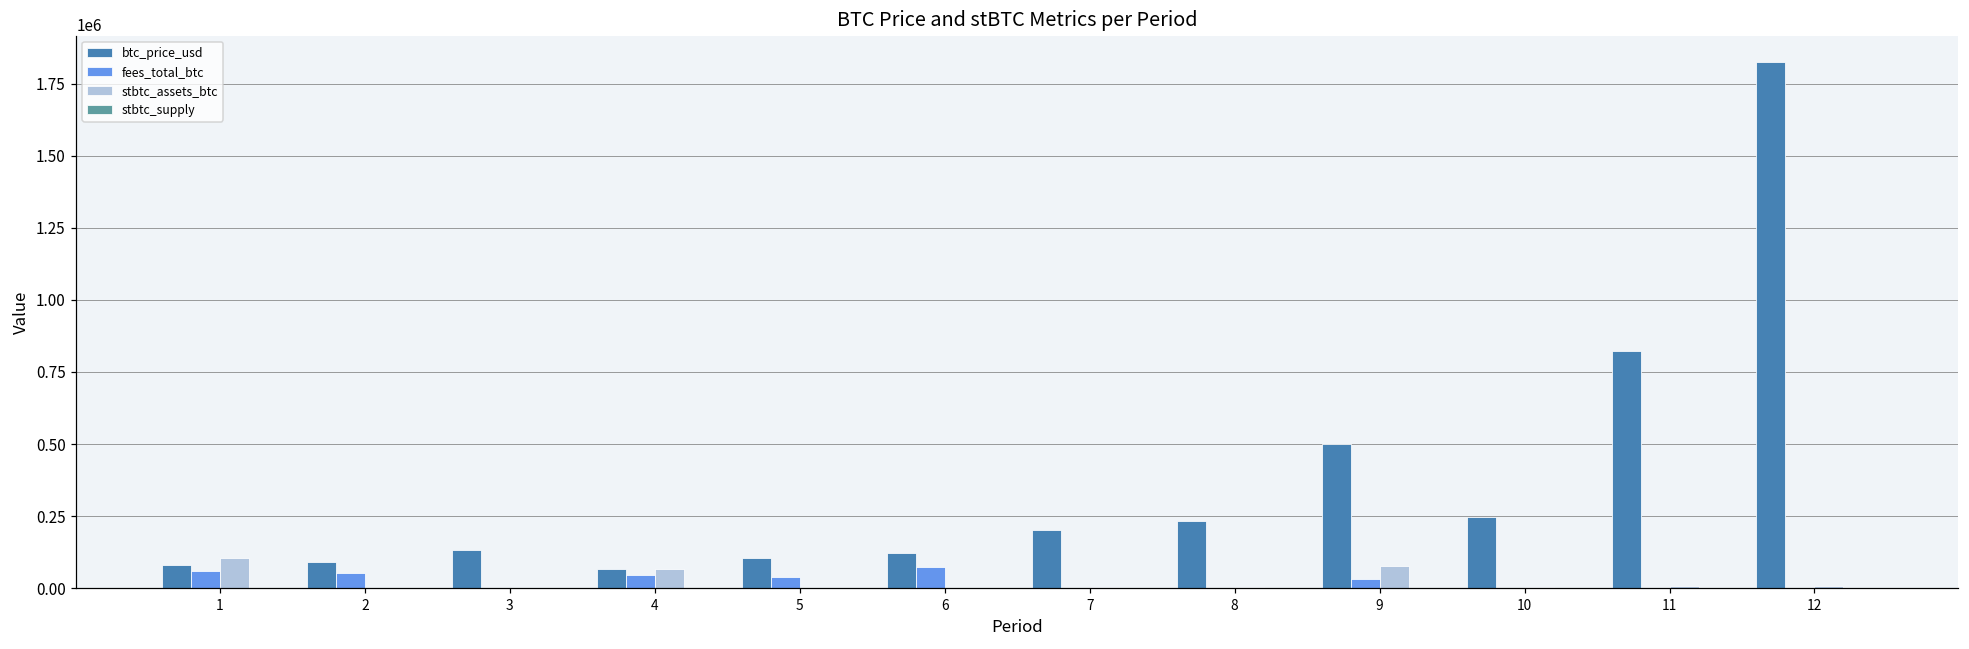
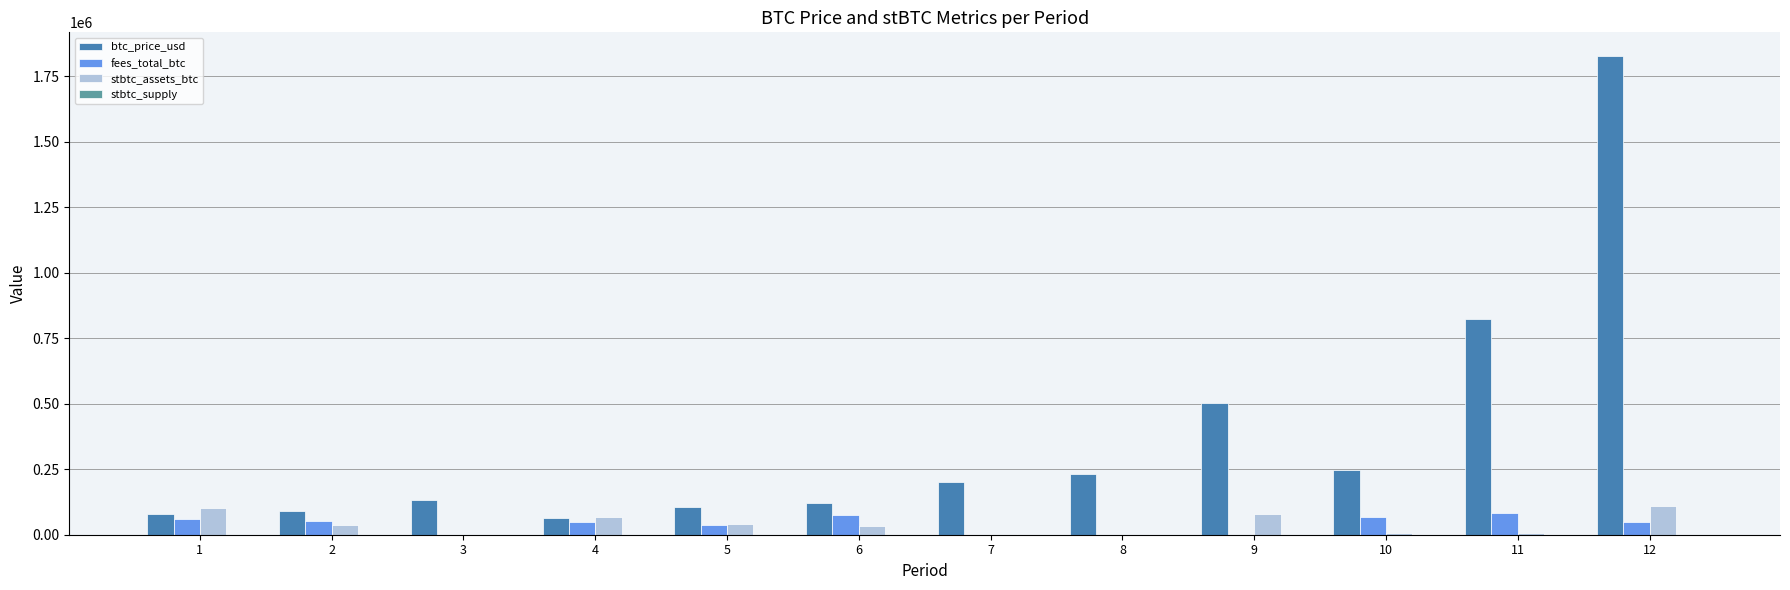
  {
    "fees_total_btc": {
      "1": 60000,
      "2": 50000,
      "4": 50000,
      "5": 40000,
      "6": 70000,
-     "9": 30000,
-     "10": 0,
-     "11": 0,
-     "12": 0
+     "9": 0,
+     "10": 70000,
+     "11": 80000,
+     "12": 50000
    },
    "stbtc_assets_btc": {
      "1": 100000,
-     "2": 0,
+     "2": 40000,
      "4": 70000,
-     "5": 0,
-     "6": 0,
+     "5": 40000,
+     "6": 30000,
      "9": 80000,
-     "12": 10000
+     "12": 110000
    }
  }
